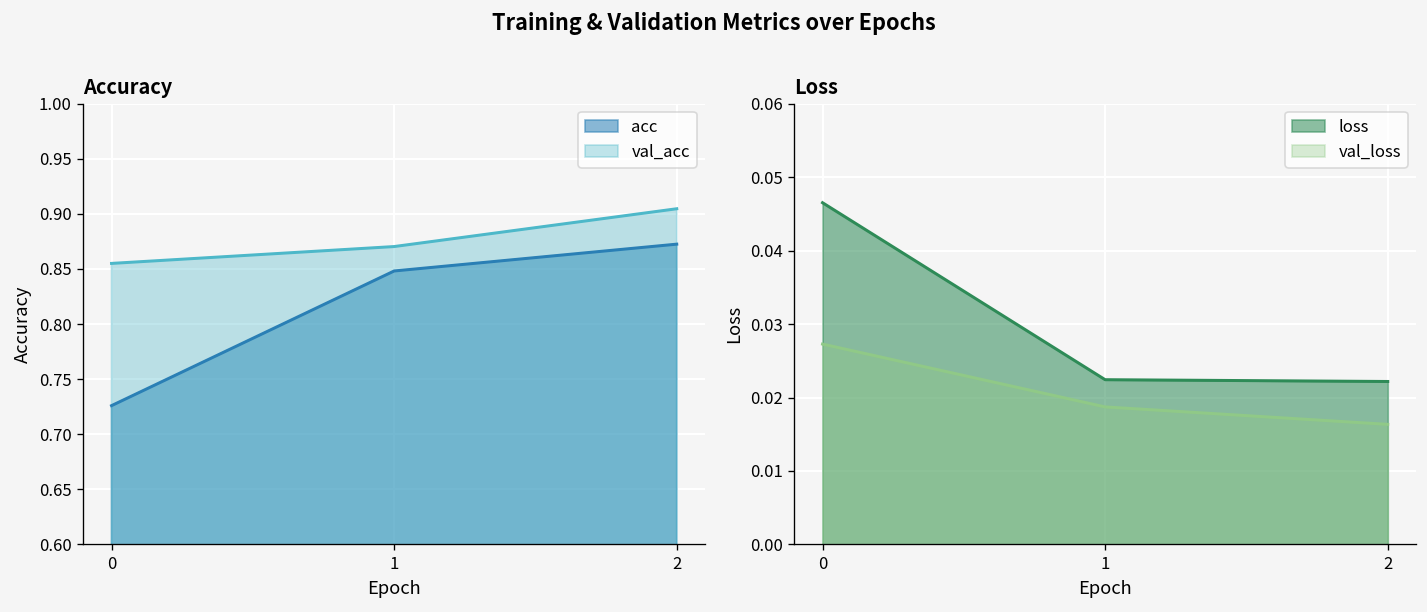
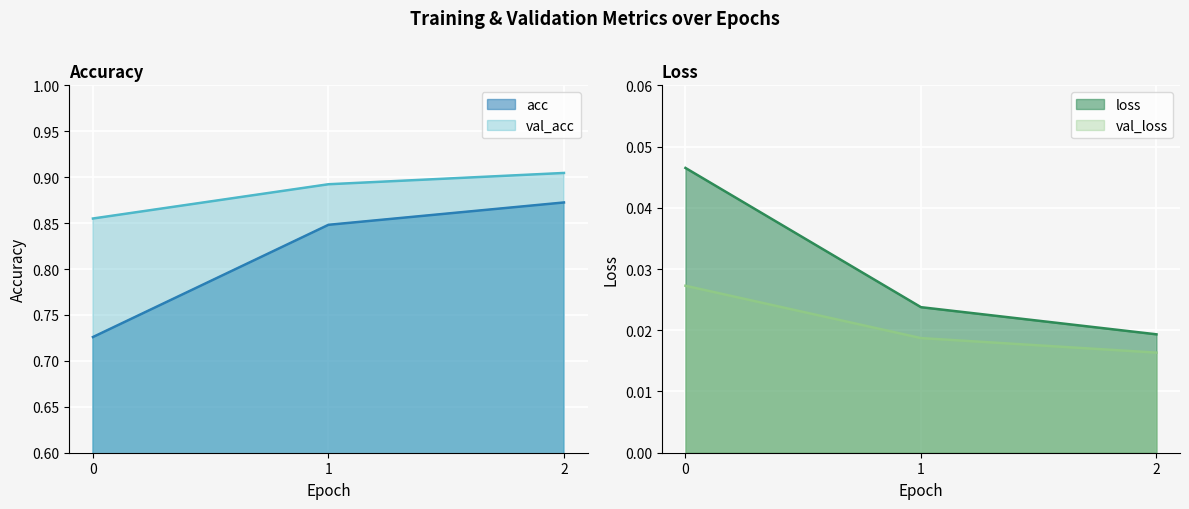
  {
    "Accuracy": {
      "acc": {
        "0": 0.73,
        "1": 0.85,
        "2": 0.87
      },
      "val_acc": {
        "0": 0.86,
-       "1": 0.87,
+       "1": 0.89,
        "2": 0.90
      }
    },
    "Loss": {
      "loss": {
        "0": 0.047,
-       "1": 0.022,
-       "2": 0.022
+       "1": 0.024,
+       "2": 0.019
      },
      "val_loss": {
        "0": 0.027,
        "1": 0.019,
        "2": 0.016
      }
    }
  }
